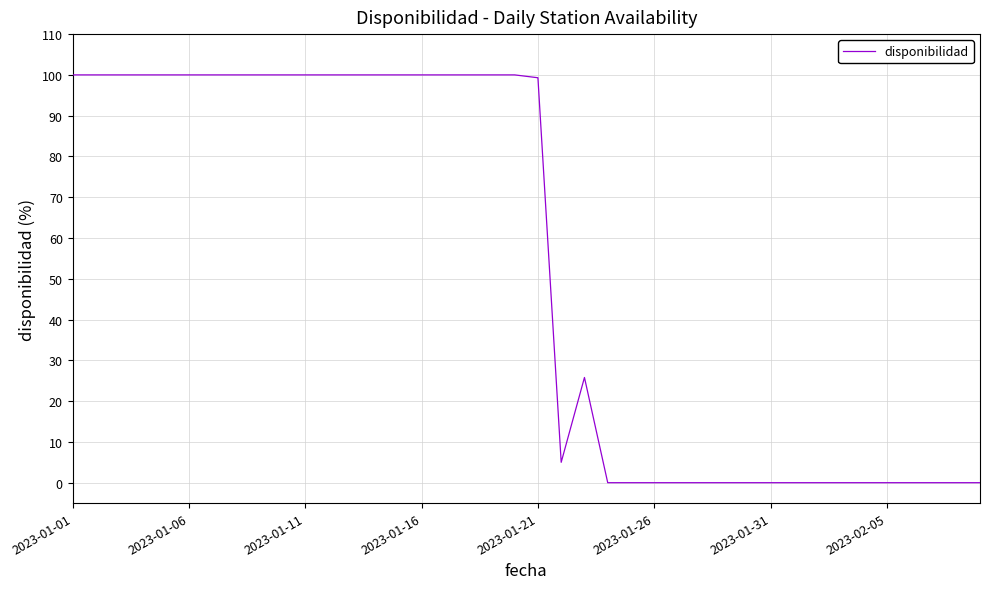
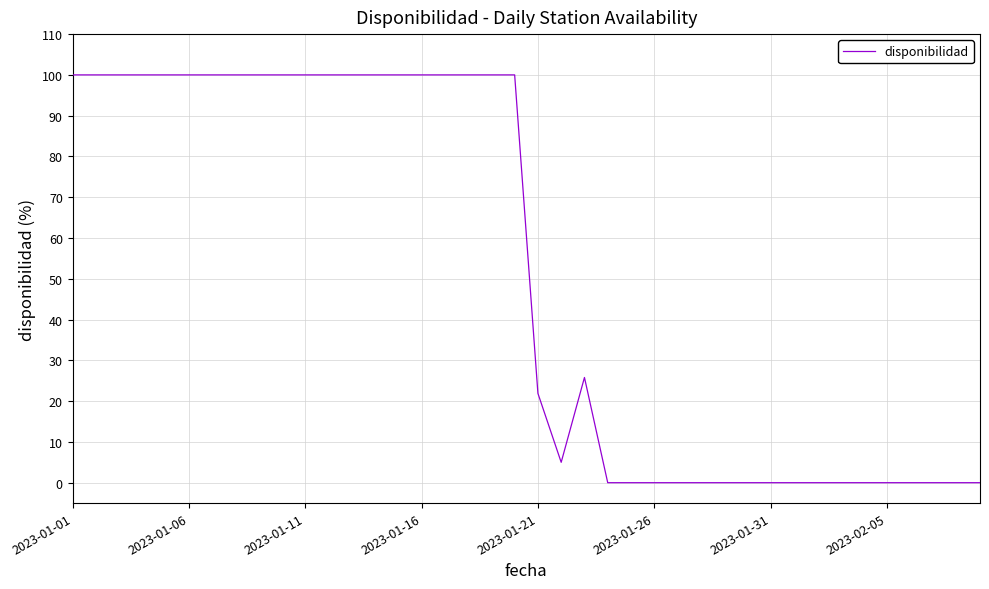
  {
    "2023-01-01": 100,
    "2023-01-06": 100,
    "2023-01-11": 100,
    "2023-01-16": 100,
-   "2023-01-21": 99,
+   "2023-01-21": 22,
    "2023-01-26": 0,
    "2023-01-31": 0,
    "2023-02-05": 0
  }
